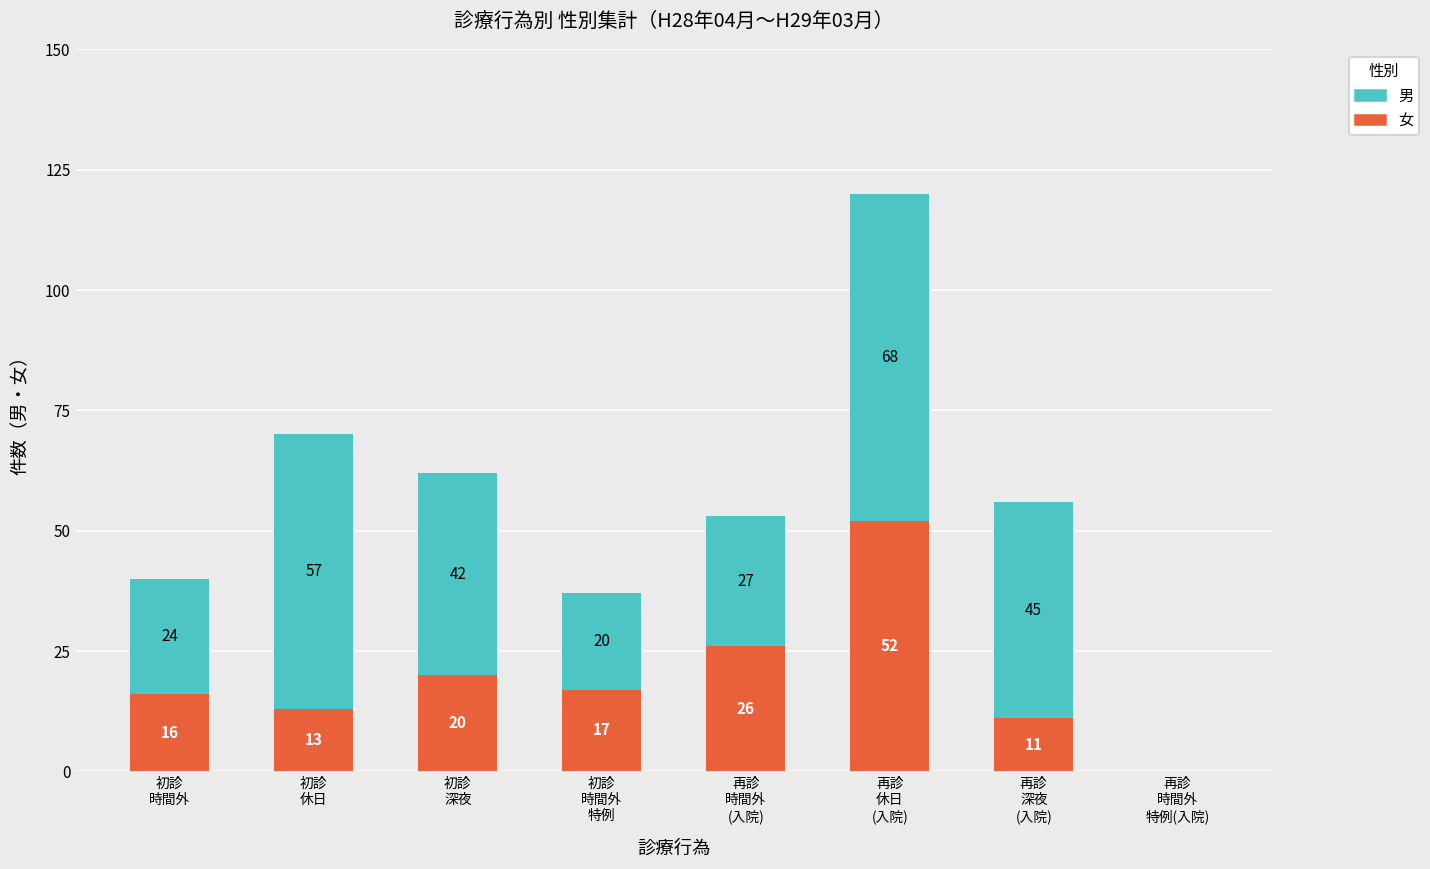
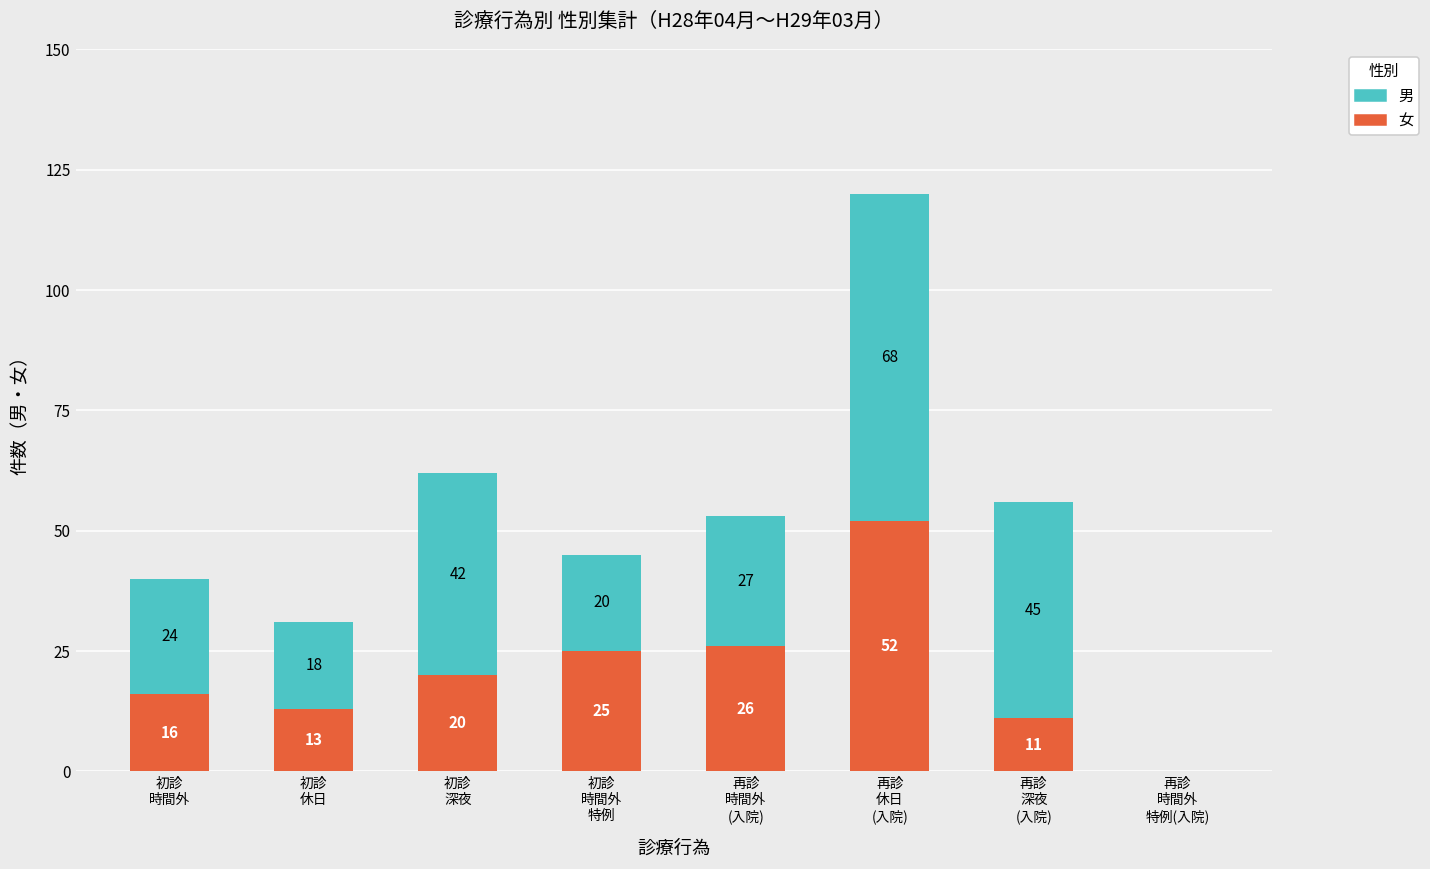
  {
    "女": {
      "初診 時間外": 16,
      "初診 休日": 13,
      "初診 深夜": 20,
-     "初診 時間外 特例": 17,
+     "初診 時間外 特例": 25,
      "再診 時間外 (入院)": 26,
      "再診 休日 (入院)": 52,
      "再診 深夜 (入院)": 11
    },
    "男": {
      "初診 時間外": 24,
-     "初診 休日": 57,
+     "初診 休日": 18,
      "初診 深夜": 42,
      "初診 時間外 特例": 20,
      "再診 時間外 (入院)": 27,
      "再診 休日 (入院)": 68,
      "再診 深夜 (入院)": 45
    }
  }
